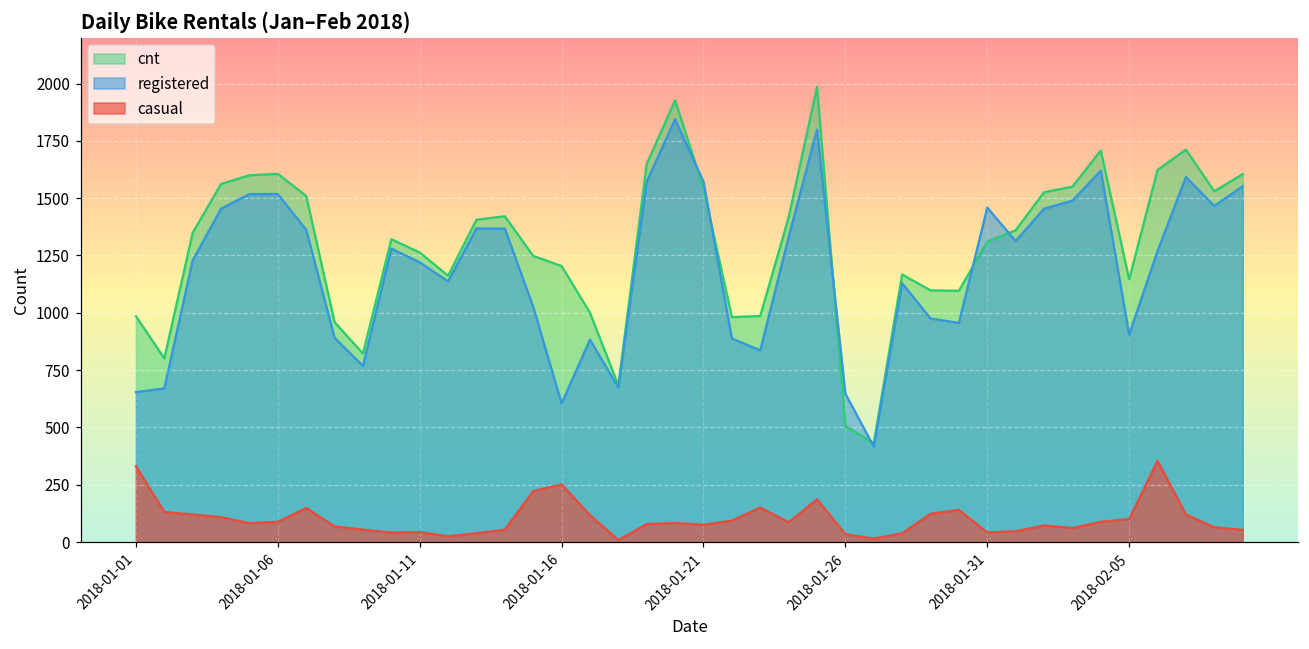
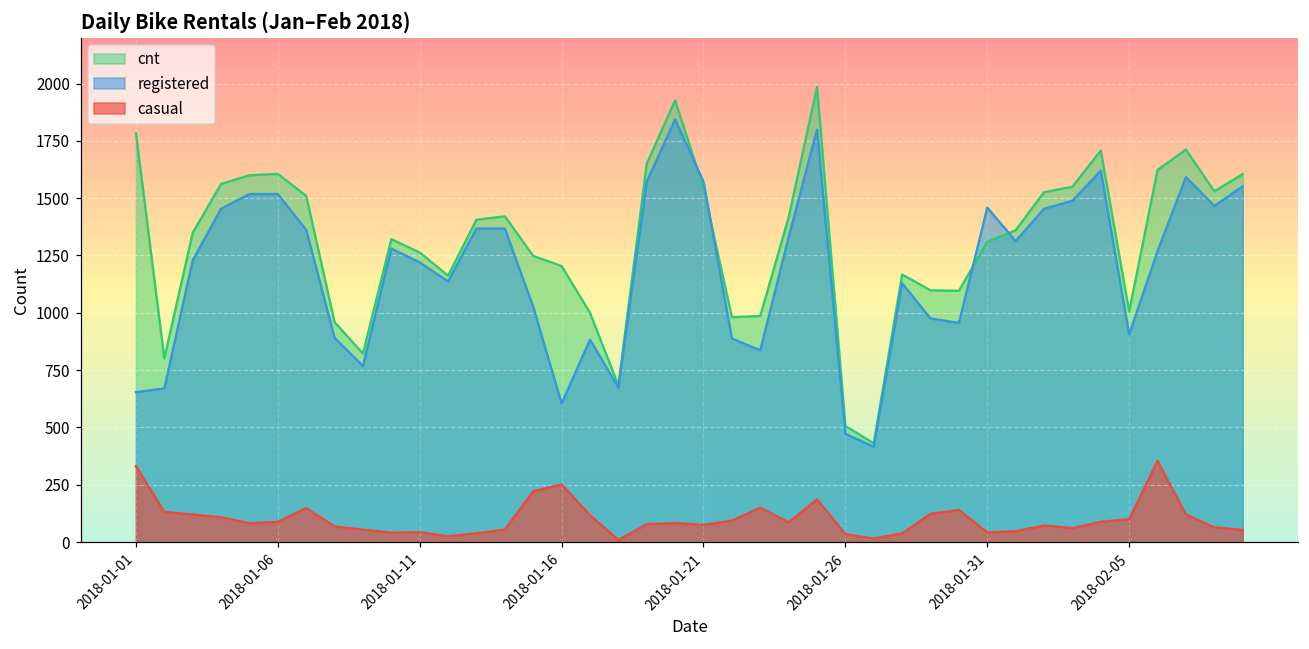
  {
    "cnt": {
-     "2018-01-01": 990,
+     "2018-01-01": 1780,
      "2018-01-06": 1610,
      "2018-01-11": 1260,
      "2018-01-16": 1200,
      "2018-01-21": 1540,
      "2018-01-26": 510,
      "2018-01-31": 1310,
-     "2018-02-05": 1150
+     "2018-02-05": 1010
    },
    "registered": {
      "2018-01-01": 650,
      "2018-01-06": 1520,
      "2018-01-11": 1220,
      "2018-01-16": 600,
      "2018-01-21": 1570,
-     "2018-01-26": 650,
+     "2018-01-26": 470,
      "2018-01-31": 1460,
      "2018-02-05": 910
    },
    "casual": {
      "2018-01-01": 330,
      "2018-01-06": 90,
      "2018-01-11": 40,
      "2018-01-16": 250,
      "2018-01-21": 80,
      "2018-01-26": 30,
      "2018-01-31": 40,
      "2018-02-05": 100
    }
  }
